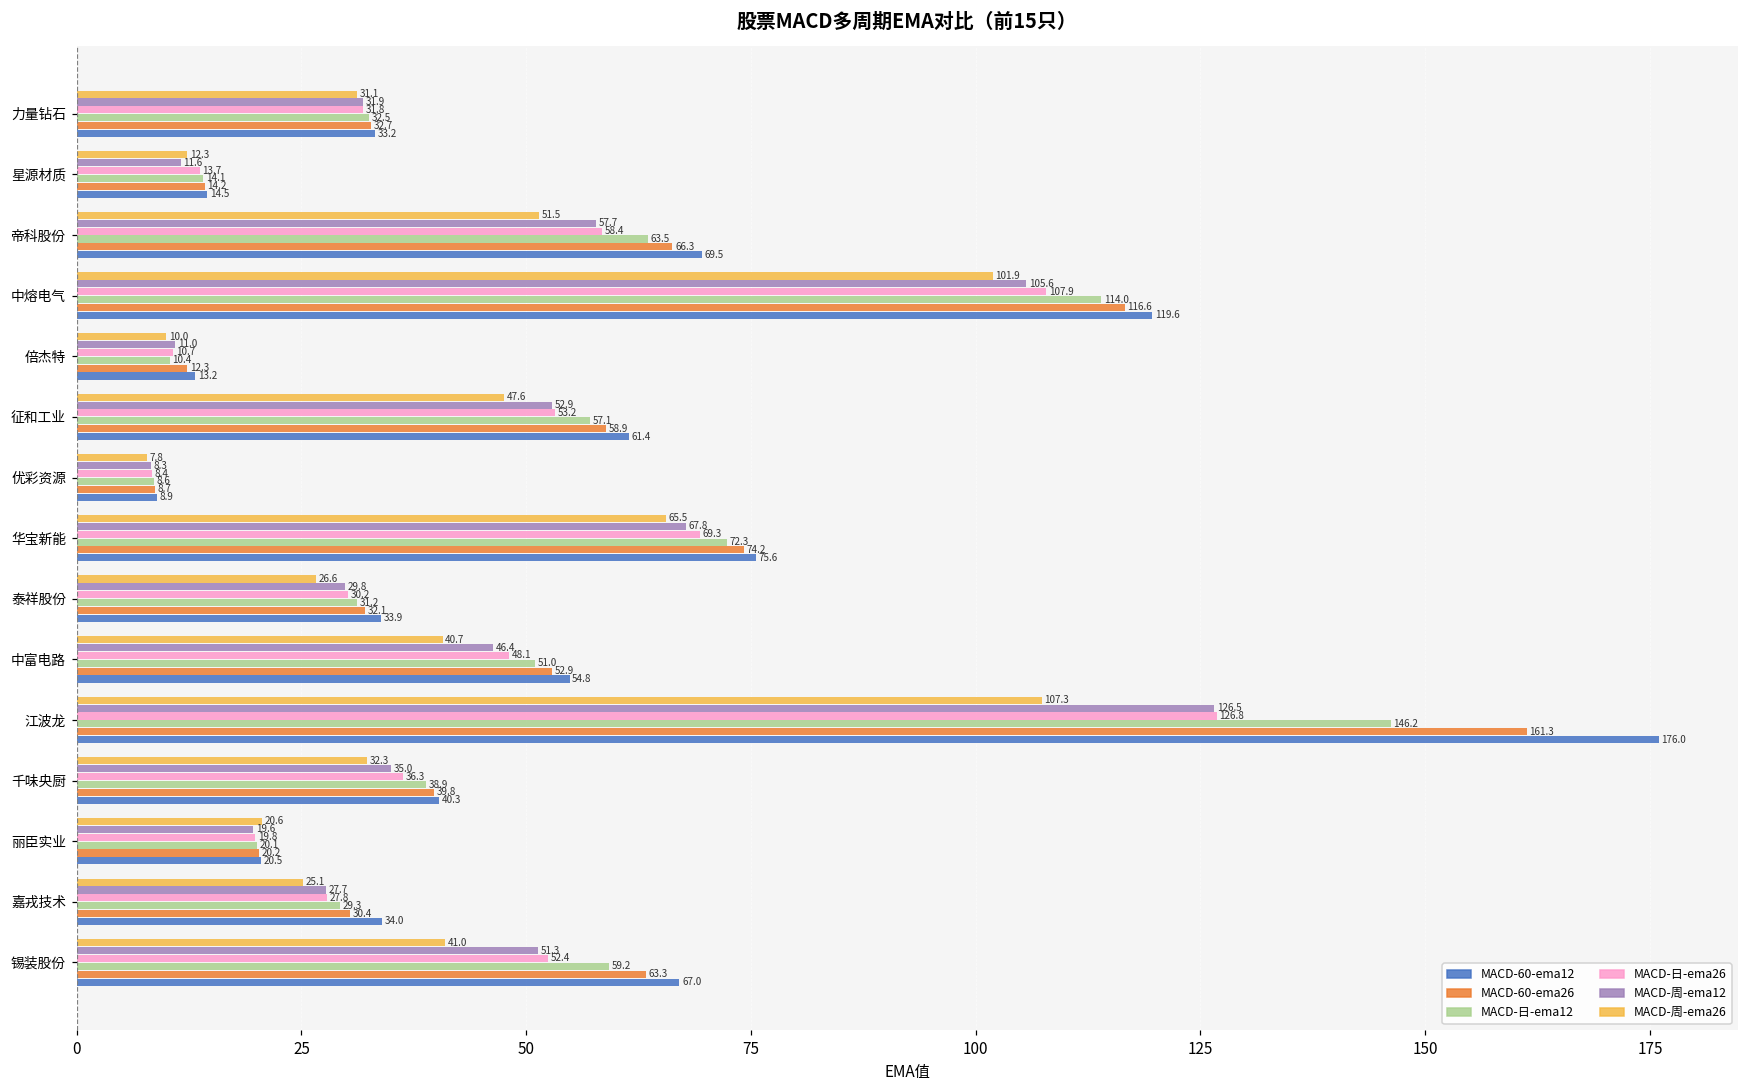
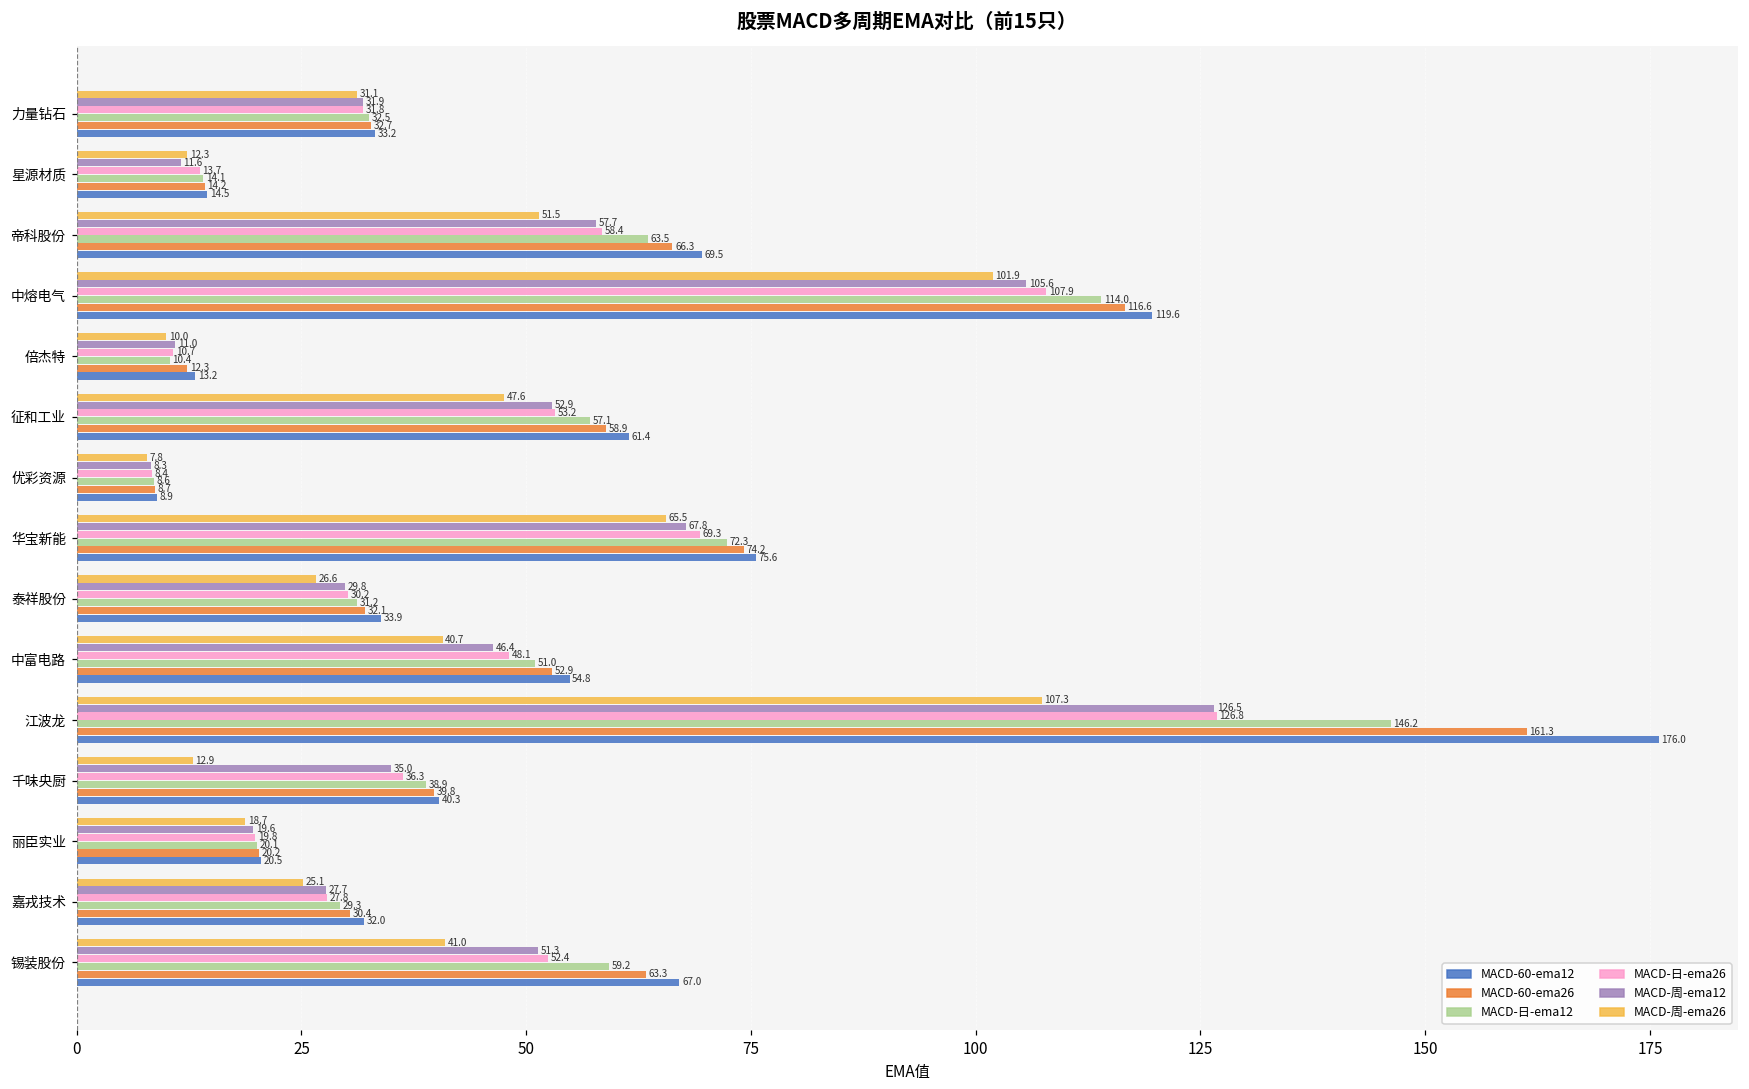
  {
    "MACD-60-ema12": {
      "帝科股份": 69.5,
      "中熔电气": 119.6,
      "倍杰特": 13.2,
      "征和工业": 61.4,
      "华宝新能": 75.6,
      "泰祥股份": 33.9,
      "中富电路": 54.8,
      "江波龙": 176.0,
-     "嘉戎技术": 34.0,
+     "嘉戎技术": 32.0,
      "锡装股份": 67.0
    },
    "MACD-60-ema26": {
      "帝科股份": 66.3,
      "中熔电气": 116.6,
      "倍杰特": 12.3,
      "征和工业": 58.9,
      "华宝新能": 74.2,
      "泰祥股份": 32.1,
      "中富电路": 52.9,
      "江波龙": 161.3,
      "嘉戎技术": 30.4,
      "锡装股份": 63.3
    },
    "MACD-日-ema12": {
      "帝科股份": 63.5,
      "中熔电气": 114.0,
      "征和工业": 57.1,
      "华宝新能": 72.3,
      "泰祥股份": 31.2,
      "中富电路": 51.0,
      "江波龙": 146.2,
      "千味央厨": 38.9,
      "嘉戎技术": 29.3,
      "锡装股份": 59.2
    },
    "MACD-日-ema26": {
      "帝科股份": 58.4,
      "中熔电气": 107.9,
      "华宝新能": 69.3,
      "中富电路": 48.1,
      "千味央厨": 36.3,
      "锡装股份": 52.4
    },
    "MACD-周-ema12": {
      "星源材质": 11.6,
      "帝科股份": 57.7,
      "中熔电气": 105.6,
      "华宝新能": 67.8,
      "中富电路": 46.4,
      "千味央厨": 35.0,
      "锡装股份": 51.3
    },
    "MACD-周-ema26": {
      "力量钻石": 31.1,
      "星源材质": 12.3,
      "帝科股份": 51.5,
      "中熔电气": 101.9,
      "倍杰特": 10.0,
      "征和工业": 47.6,
      "优彩资源": 7.8,
      "华宝新能": 65.5,
      "泰祥股份": 26.6,
      "中富电路": 40.7,
      "江波龙": 107.3,
-     "千味央厨": 32.3,
-     "丽臣实业": 20.6,
+     "千味央厨": 12.9,
+     "丽臣实业": 18.7,
      "嘉戎技术": 25.1,
      "锡装股份": 41.0
    }
  }
